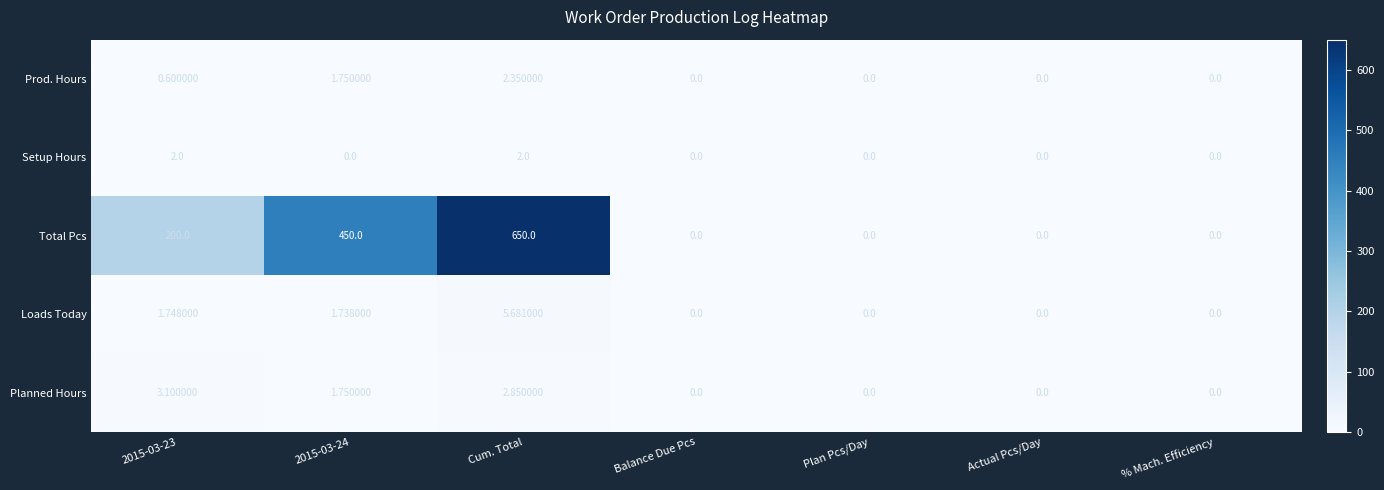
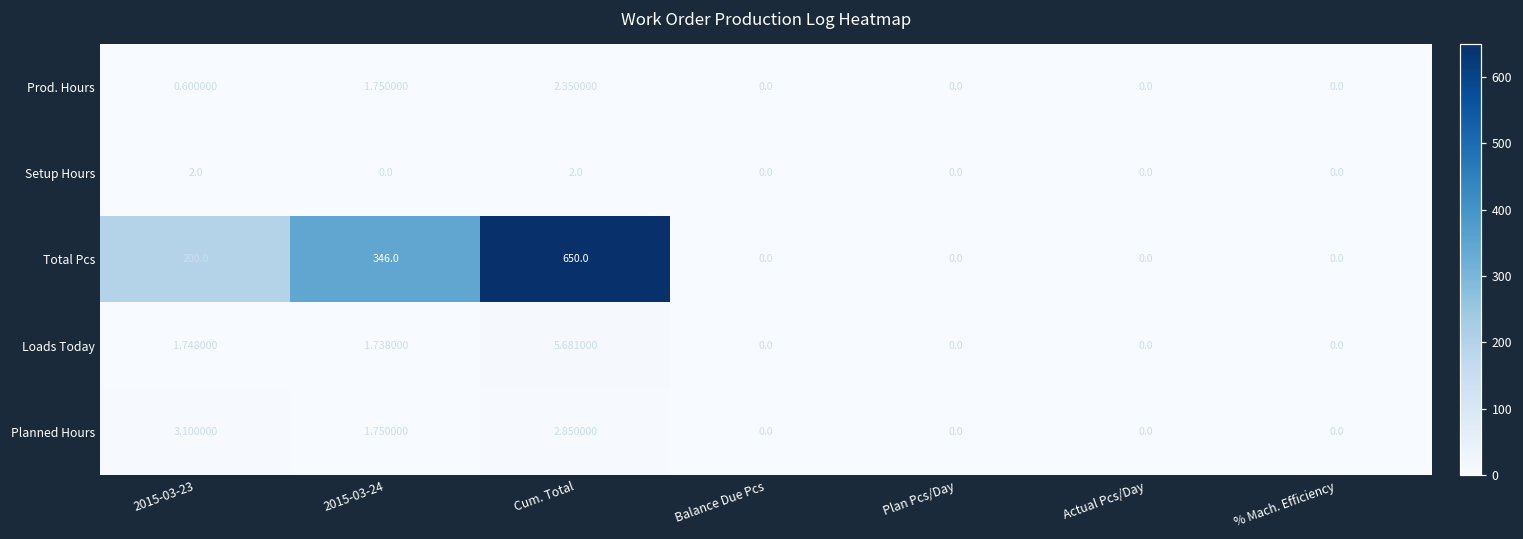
  {
    "Total Pcs": {
-     "2015-03-24": 450.0,
+     "2015-03-24": 346.0,
      "Cum. Total": 650.0
    }
  }
